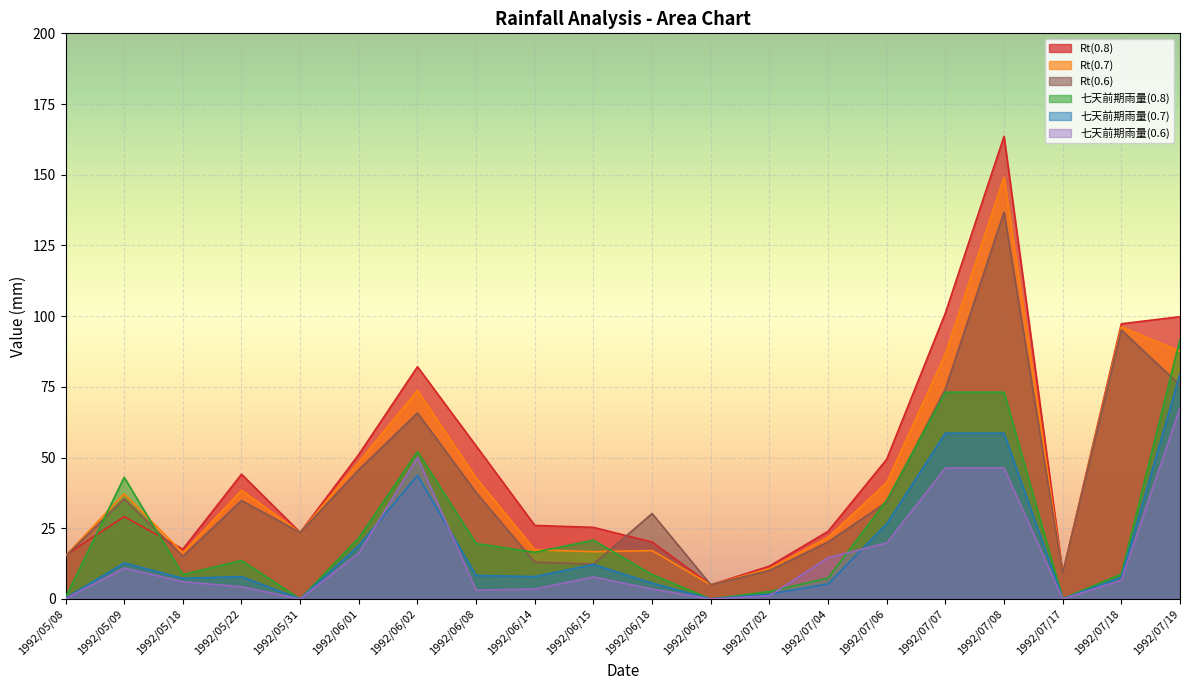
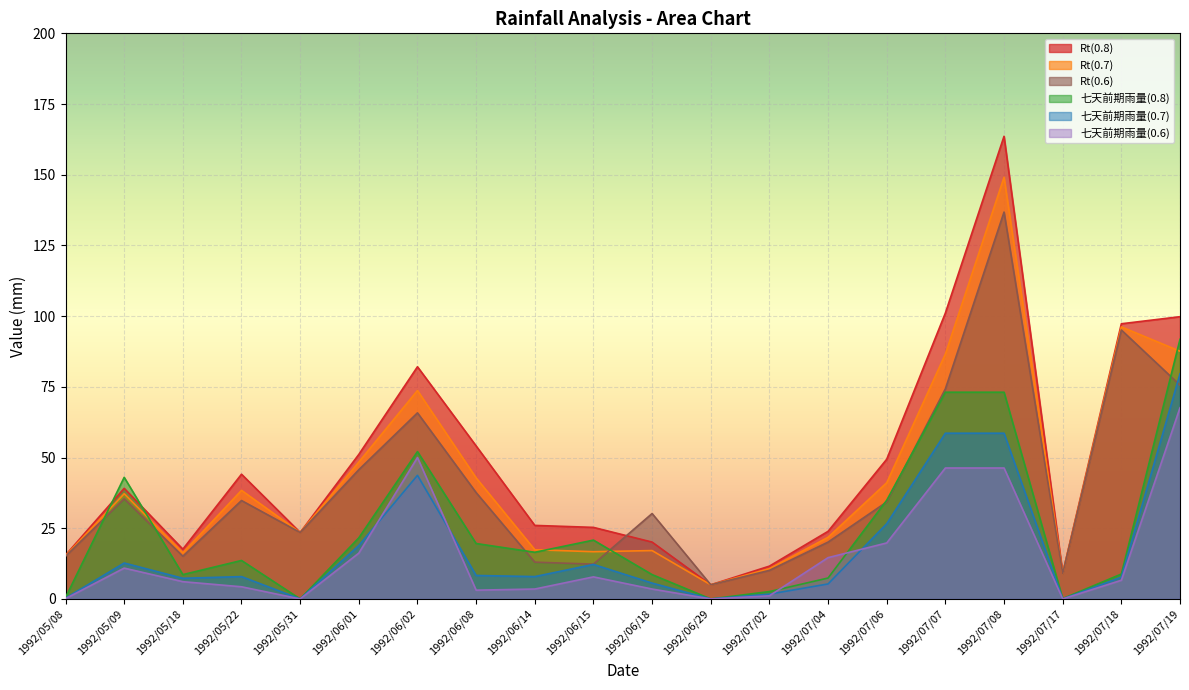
  {
    "Rt(0.8)": {
-     "1992/05/09": 29,
+     "1992/05/09": 39,
      "1992/05/18": 18,
      "1992/05/22": 44,
      "1992/06/01": 51,
      "1992/06/02": 82,
      "1992/06/08": 54,
      "1992/06/14": 26,
      "1992/06/15": 25,
      "1992/06/18": 20,
      "1992/07/02": 12,
      "1992/07/04": 24,
      "1992/07/06": 49,
      "1992/07/07": 101,
      "1992/07/08": 164,
      "1992/07/18": 97,
      "1992/07/19": 100
    },
    "Rt(0.7)": {
      "1992/05/09": 37,
      "1992/05/18": 16,
      "1992/05/22": 38,
      "1992/06/01": 48,
      "1992/06/02": 74,
      "1992/06/08": 43,
      "1992/06/14": 17,
      "1992/06/15": 17,
      "1992/06/18": 17,
      "1992/07/04": 22,
      "1992/07/06": 41,
      "1992/07/07": 87,
      "1992/07/08": 149,
      "1992/07/18": 96,
      "1992/07/19": 88
    },
    "Rt(0.6)": {
      "1992/05/09": 35,
      "1992/05/18": 15,
      "1992/05/22": 35,
      "1992/06/01": 46,
      "1992/06/02": 66,
      "1992/06/08": 38,
      "1992/06/14": 13,
      "1992/06/18": 30,
      "1992/07/04": 20,
      "1992/07/07": 74,
      "1992/07/08": 137,
      "1992/07/18": 95,
      "1992/07/19": 76
    },
    "七天前期雨量(0.8)": {
      "1992/05/09": 43,
      "1992/05/18": 9,
      "1992/05/22": 14,
      "1992/06/01": 22,
      "1992/06/02": 52,
      "1992/06/08": 20,
      "1992/06/14": 17,
      "1992/06/15": 21,
      "1992/06/18": 9,
      "1992/07/04": 7,
      "1992/07/07": 73,
      "1992/07/08": 73,
      "1992/07/18": 9,
      "1992/07/19": 92
    },
    "七天前期雨量(0.7)": {
      "1992/05/09": 13,
      "1992/05/18": 7,
      "1992/05/22": 8,
      "1992/06/01": 19,
      "1992/06/02": 44,
      "1992/06/08": 8,
      "1992/06/14": 8,
      "1992/06/18": 6,
      "1992/07/04": 5,
      "1992/07/06": 27,
      "1992/07/07": 59,
      "1992/07/08": 59,
      "1992/07/18": 8,
      "1992/07/19": 80
    },
    "七天前期雨量(0.6)": {
      "1992/05/09": 11,
      "1992/05/18": 6,
      "1992/05/22": 4,
      "1992/06/01": 16,
      "1992/06/02": 50,
      "1992/06/08": 3,
      "1992/06/14": 4,
      "1992/06/15": 8,
      "1992/06/18": 4,
      "1992/07/04": 15,
      "1992/07/06": 20,
      "1992/07/07": 46,
      "1992/07/08": 46,
      "1992/07/18": 7,
      "1992/07/19": 68
    }
  }
